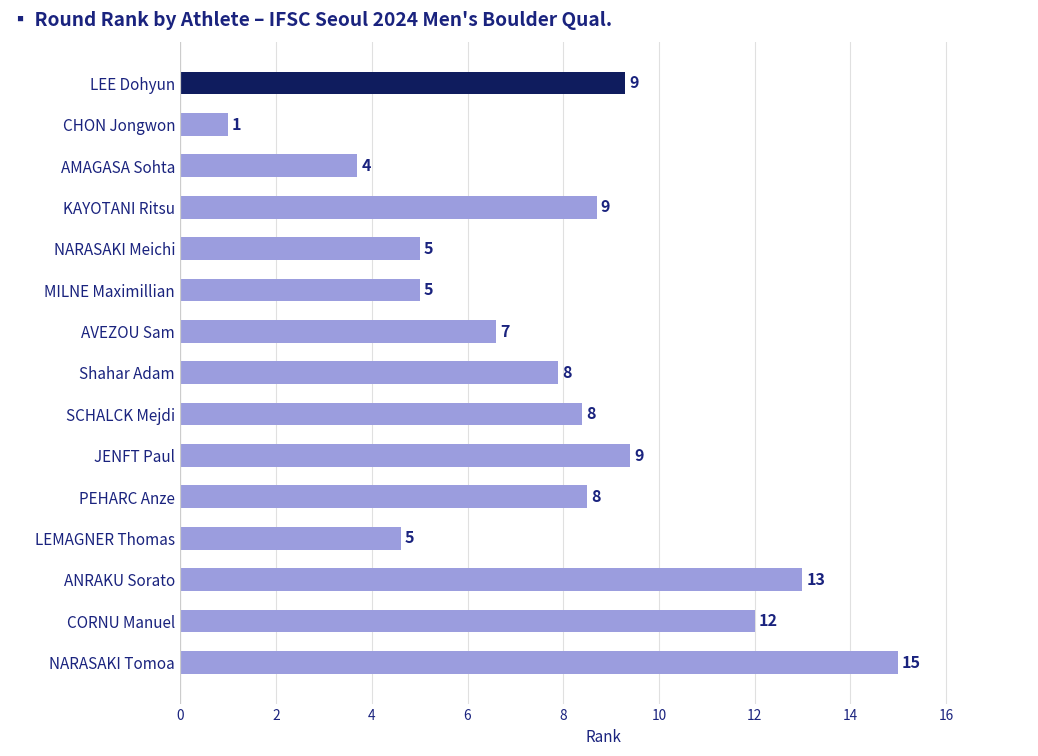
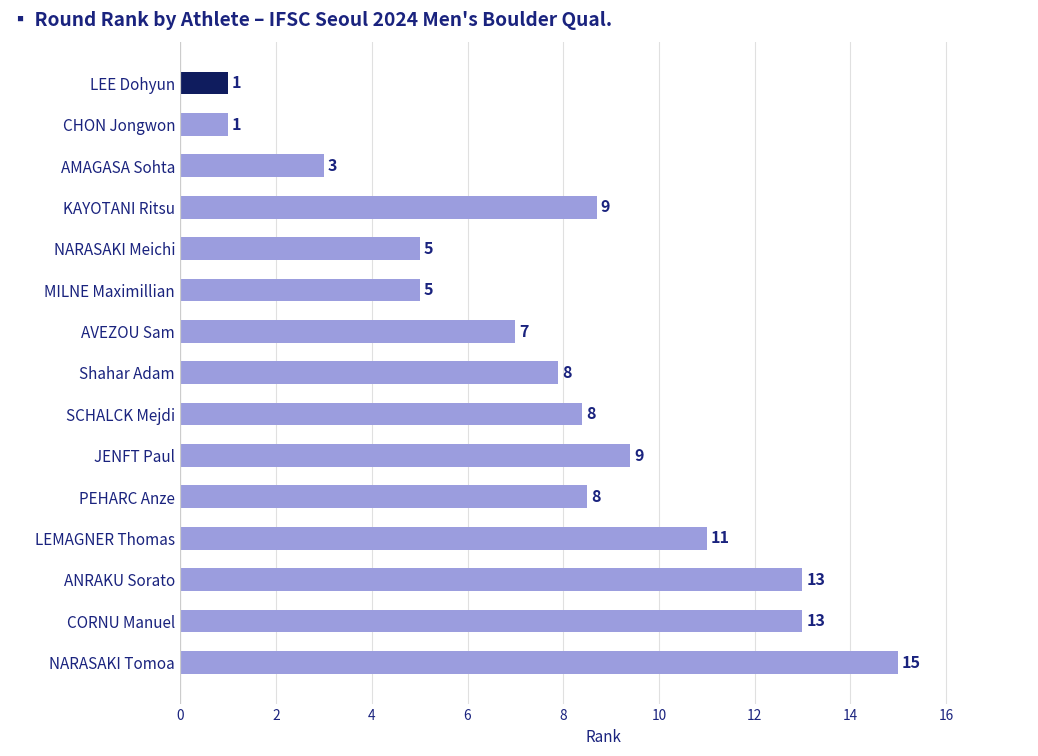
  {
-   "LEE Dohyun": 9,
+   "LEE Dohyun": 1,
    "CHON Jongwon": 1,
-   "AMAGASA Sohta": 4,
+   "AMAGASA Sohta": 3,
    "KAYOTANI Ritsu": 9,
    "NARASAKI Meichi": 5,
    "MILNE Maximillian": 5,
-   "AVEZOU Sam": 6.6,
+   "AVEZOU Sam": 7.0,
    "Shahar Adam": 8,
    "SCHALCK Mejdi": 8,
    "JENFT Paul": 9,
    "PEHARC Anze": 8,
-   "LEMAGNER Thomas": 5,
+   "LEMAGNER Thomas": 11,
    "ANRAKU Sorato": 13,
-   "CORNU Manuel": 12,
+   "CORNU Manuel": 13,
    "NARASAKI Tomoa": 15
  }
